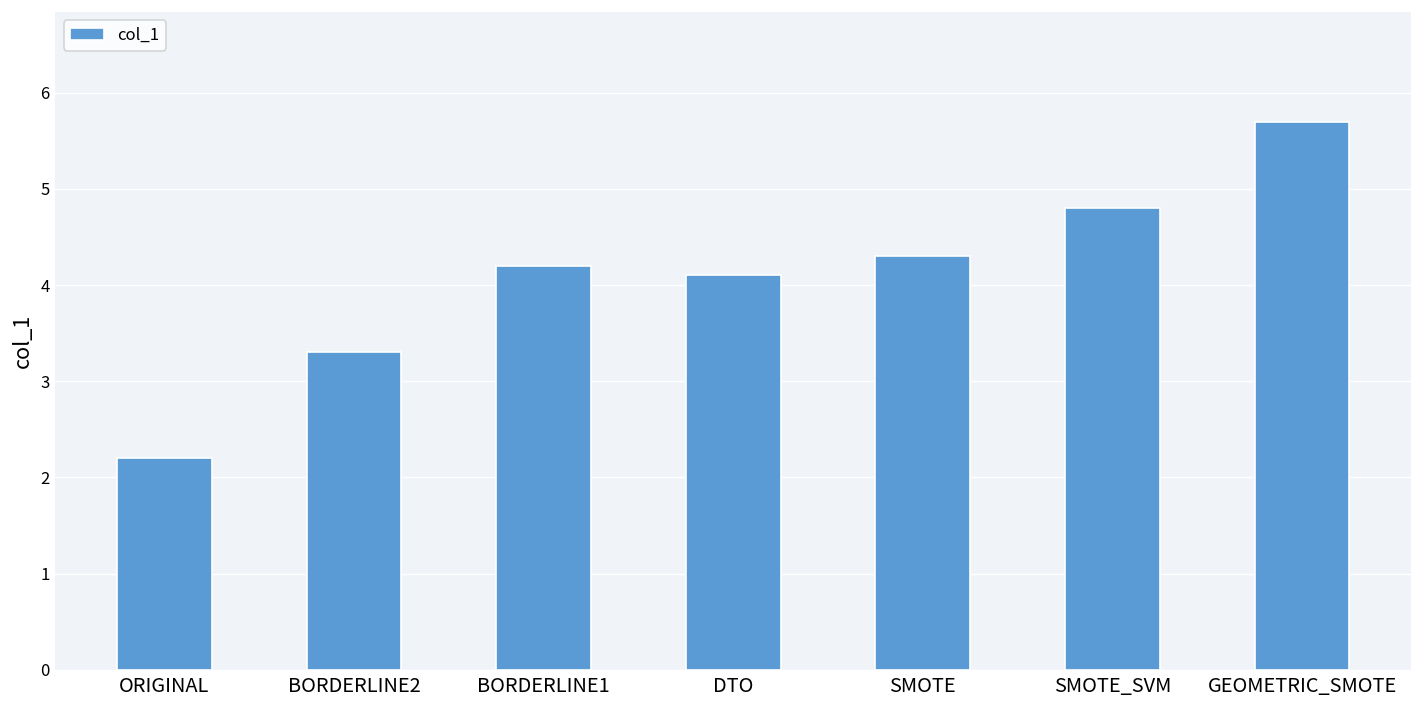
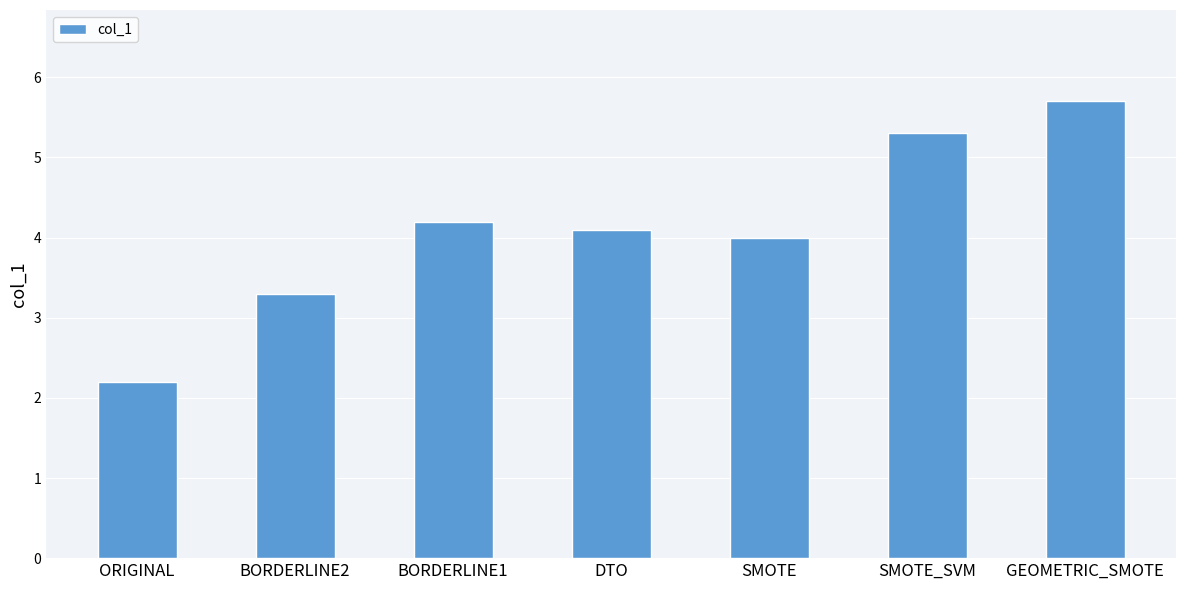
  {
    "ORIGINAL": 2.2,
    "BORDERLINE2": 3.3,
    "BORDERLINE1": 4.2,
    "DTO": 4.1,
-   "SMOTE": 4.3,
-   "SMOTE_SVM": 4.8,
+   "SMOTE": 4.0,
+   "SMOTE_SVM": 5.3,
    "GEOMETRIC_SMOTE": 5.7
  }
